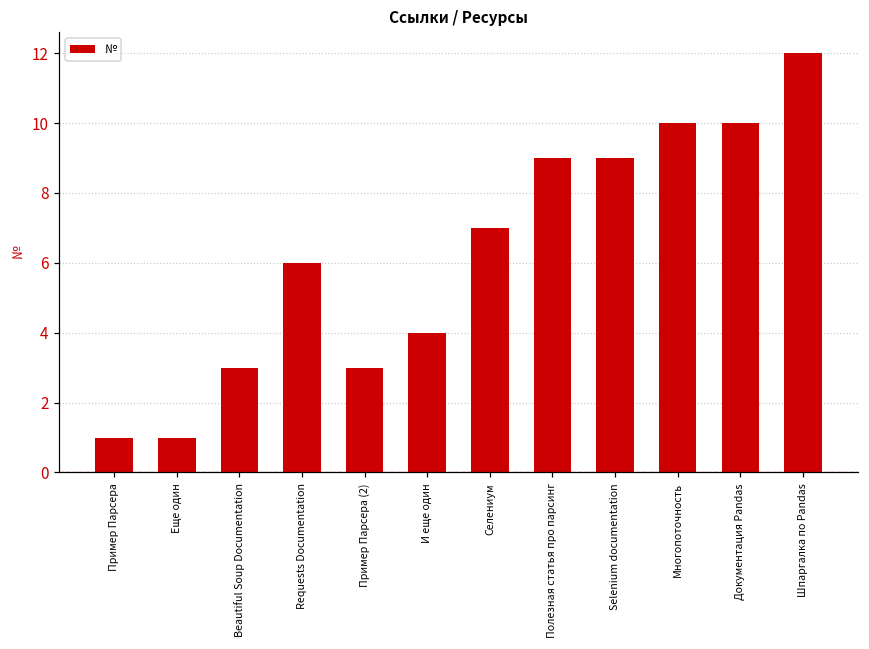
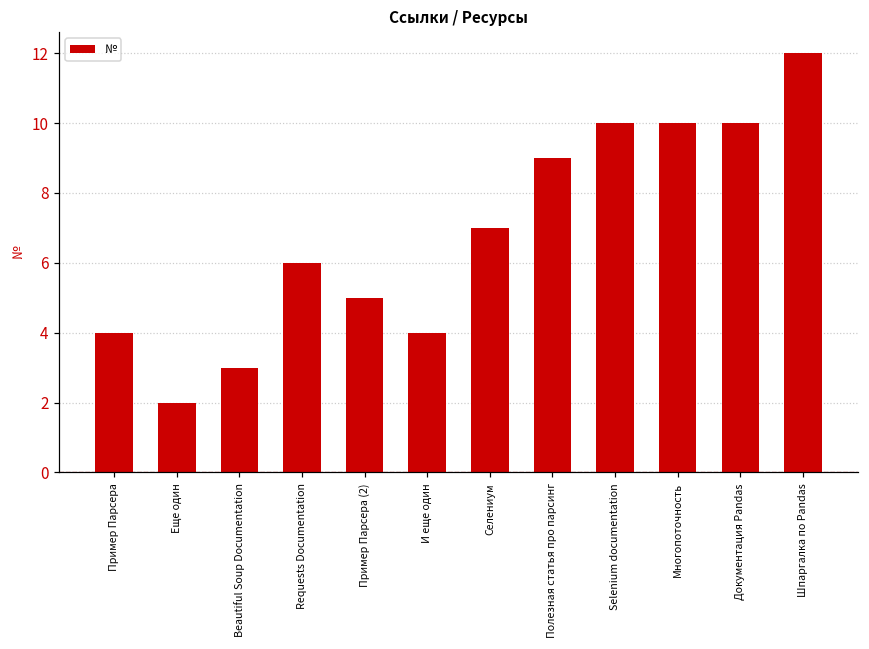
  {
-   "Пример Парсера": 1,
-   "Еще один": 1,
+   "Пример Парсера": 4,
+   "Еще один": 2,
    "Beautiful Soup Documentation": 3,
    "Requests Documentation": 6,
-   "Пример Парсера (2)": 3,
+   "Пример Парсера (2)": 5,
    "И еще один": 4,
    "Селениум": 7,
    "Полезная статья про парсинг": 9,
-   "Selenium documentation": 9,
+   "Selenium documentation": 10,
    "Многопоточность": 10,
    "Документация Pandas": 10,
    "Шпаргалка по Pandas": 12
  }
